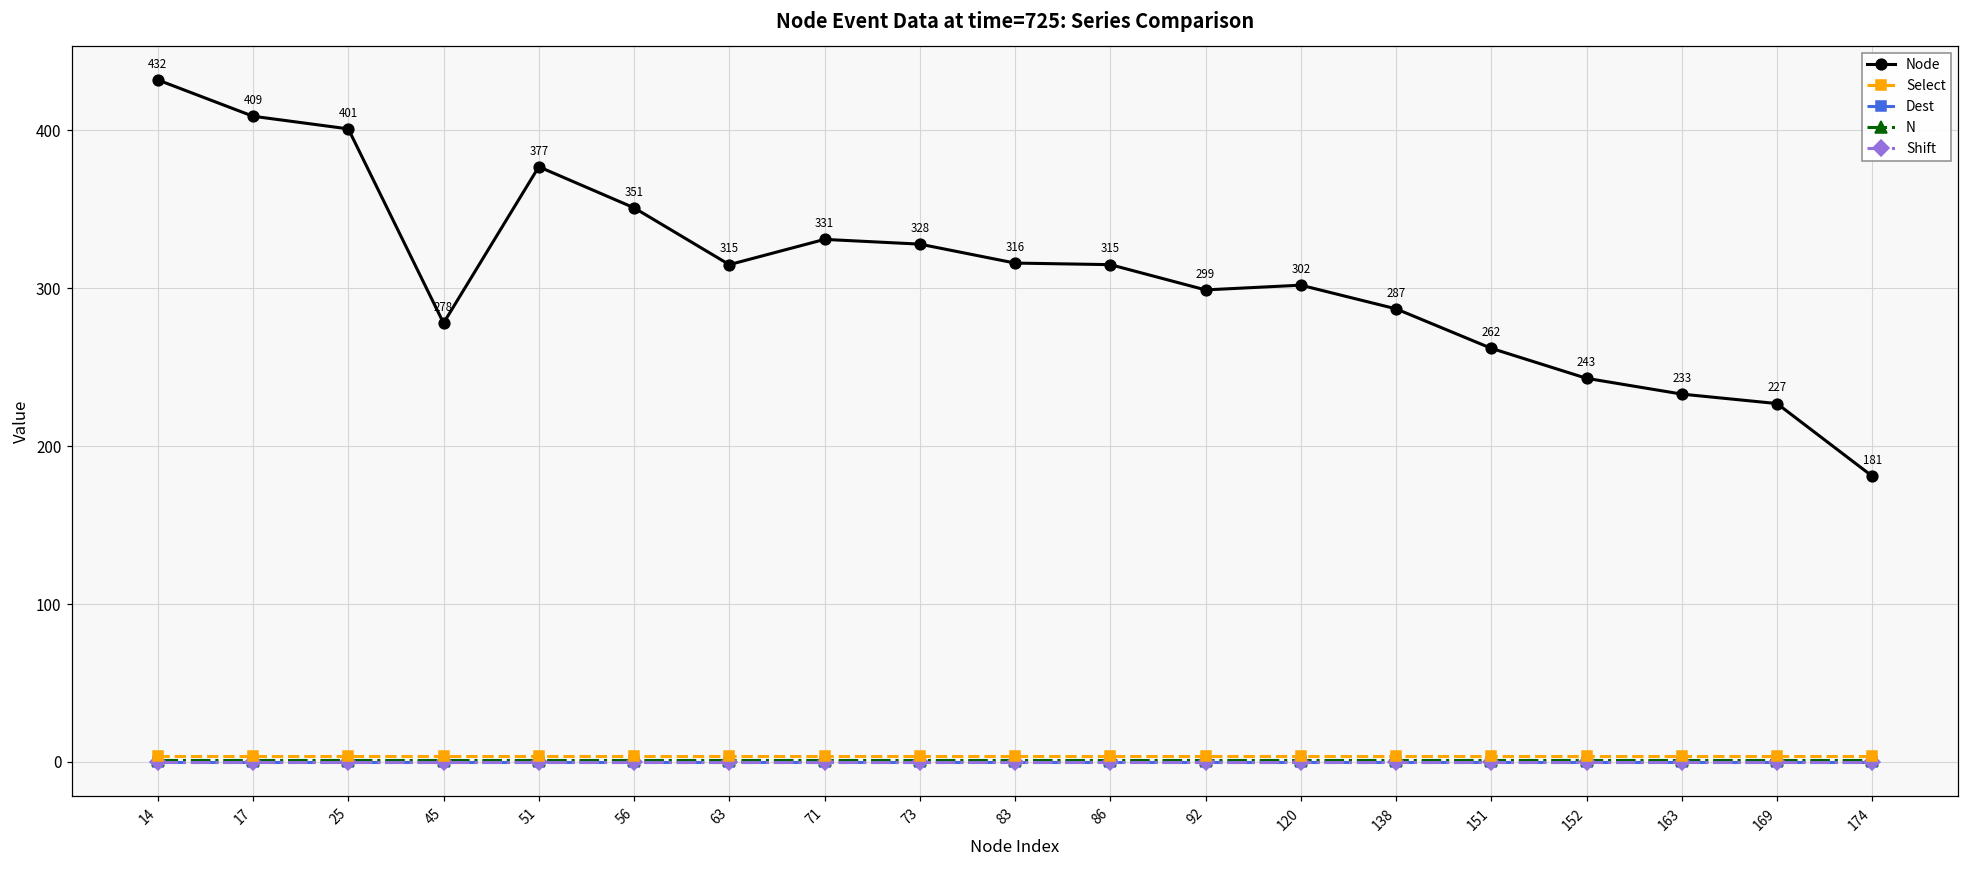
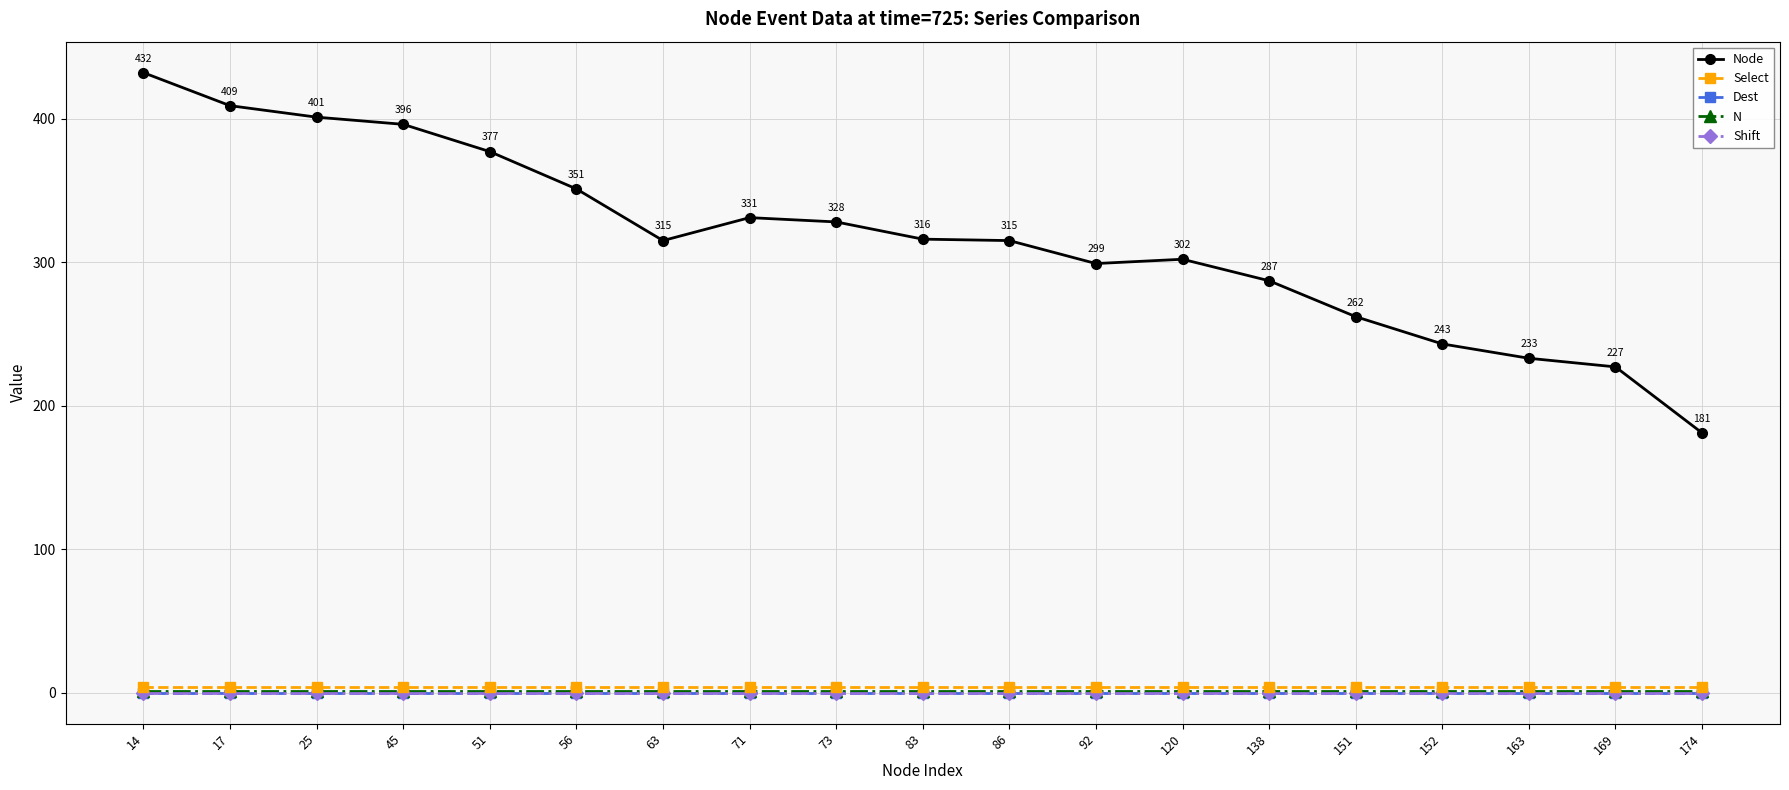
  {
    "Node": {
      "14": 432,
      "17": 409,
      "25": 401,
-     "45": 278,
+     "45": 396,
      "51": 377,
      "56": 351,
      "63": 315,
      "71": 331,
      "73": 328,
      "83": 316,
      "86": 315,
      "92": 299,
      "120": 302,
      "138": 287,
      "151": 262,
      "152": 243,
      "163": 233,
      "169": 227,
      "174": 181
    },
    "Select": {
      "14": 4,
      "17": 4,
      "25": 4,
      "45": 4,
      "51": 4,
      "56": 4,
      "63": 4,
      "71": 4,
      "73": 4,
      "83": 4,
      "86": 4,
      "92": 4,
      "120": 4,
      "138": 4,
      "151": 4,
      "152": 4,
      "163": 4,
      "169": 4,
      "174": 4
    }
  }
